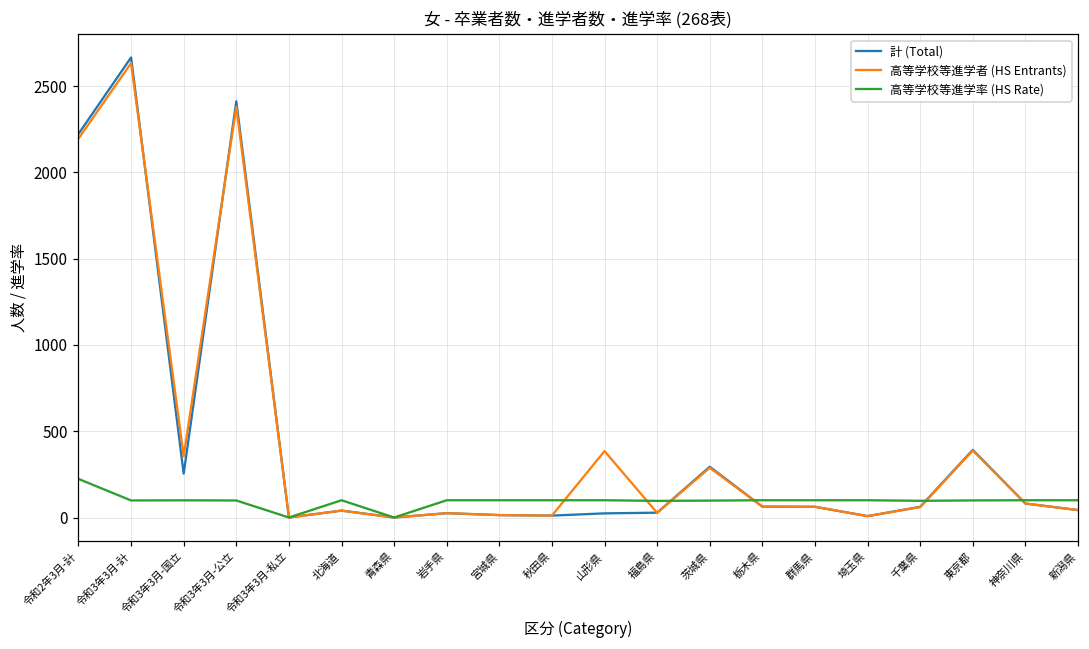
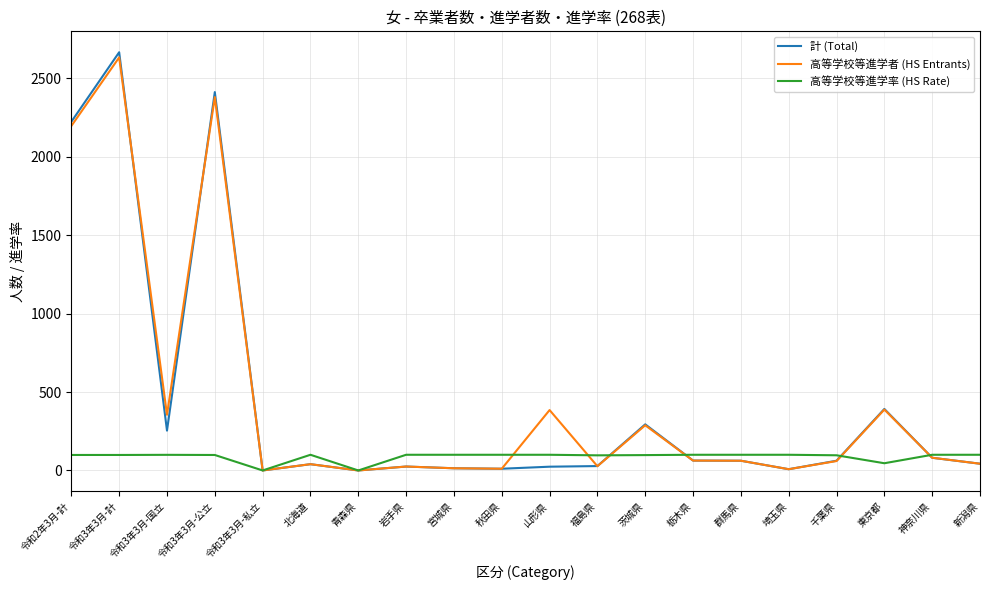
  {
    "計 (Total)": {
      "令和2年3月-計": 2220,
      "令和3年3月-計": 2670,
      "令和3年3月-国立": 250,
      "令和3年3月-公立": 2410,
      "山形県": 20
    },
    "高等学校等進学者 (HS Entrants)": {
      "令和2年3月-計": 2200,
      "令和3年3月-計": 2630,
      "令和3年3月-国立": 360,
      "令和3年3月-公立": 2380,
      "山形県": 390
    },
    "高等学校等進学率 (HS Rate)": {
-     "令和2年3月-計": 220,
+     "令和2年3月-計": 100,
      "令和3年3月-計": 100,
      "令和3年3月-国立": 100,
      "令和3年3月-公立": 100,
      "北海道": 100,
      "岩手県": 100,
      "宮城県": 100,
      "秋田県": 100,
      "山形県": 100,
      "福島県": 100,
      "茨城県": 100,
      "栃木県": 100,
      "群馬県": 100,
      "埼玉県": 100,
      "千葉県": 100,
-     "東京都": 100,
+     "東京都": 50,
      "神奈川県": 100,
      "新潟県": 100
    }
  }
